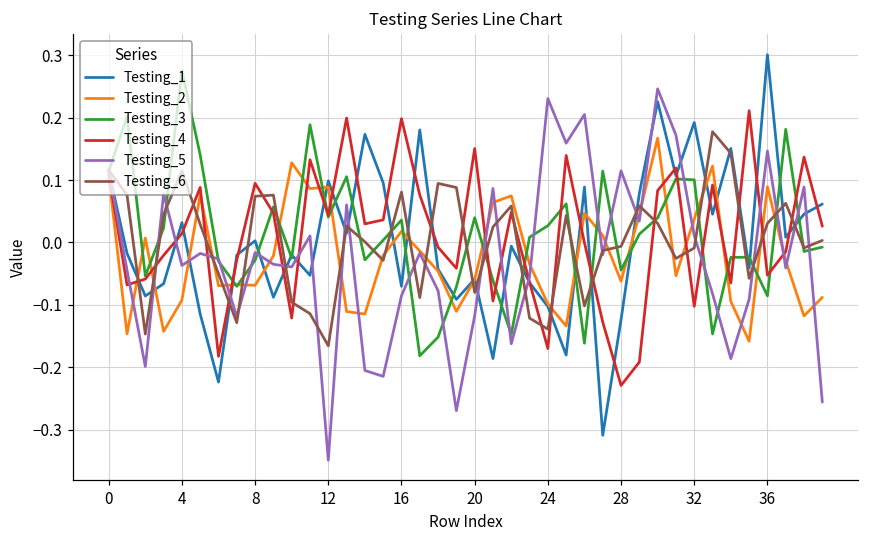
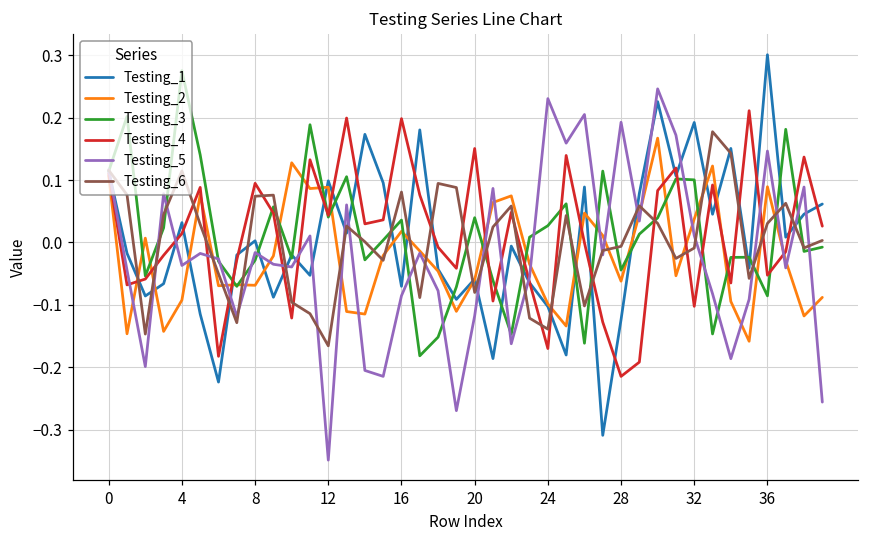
  {
    "Testing_1": {
      "4": 0.03,
      "8": 0.00,
      "12": 0.10,
      "16": -0.07,
      "28": -0.12,
      "32": 0.19,
      "36": 0.30
    },
    "Testing_2": {
      "4": -0.09,
      "8": -0.07,
      "12": 0.09,
      "16": 0.02,
      "28": -0.06,
      "32": 0.04,
      "36": 0.09
    },
    "Testing_3": {
      "8": -0.03,
      "16": 0.04,
      "20": 0.04,
      "24": 0.03,
      "28": -0.04,
      "32": 0.10,
      "36": -0.09
    },
    "Testing_4": {
      "4": 0.01,
      "8": 0.09,
      "16": 0.20,
      "20": 0.15,
      "24": -0.17,
-     "28": -0.23,
+     "28": -0.21,
      "32": -0.10,
      "36": -0.05
    },
    "Testing_5": {
      "4": -0.04,
      "8": -0.02,
      "12": -0.35,
      "16": -0.09,
      "20": -0.12,
      "24": 0.23,
-     "28": 0.11,
+     "28": 0.19,
      "32": 0.01,
      "36": 0.15
    },
    "Testing_6": {
      "8": 0.07,
      "12": -0.17,
      "16": 0.08,
      "20": -0.08,
      "24": -0.14,
      "28": -0.01,
      "32": -0.01,
      "36": 0.03
    }
  }
